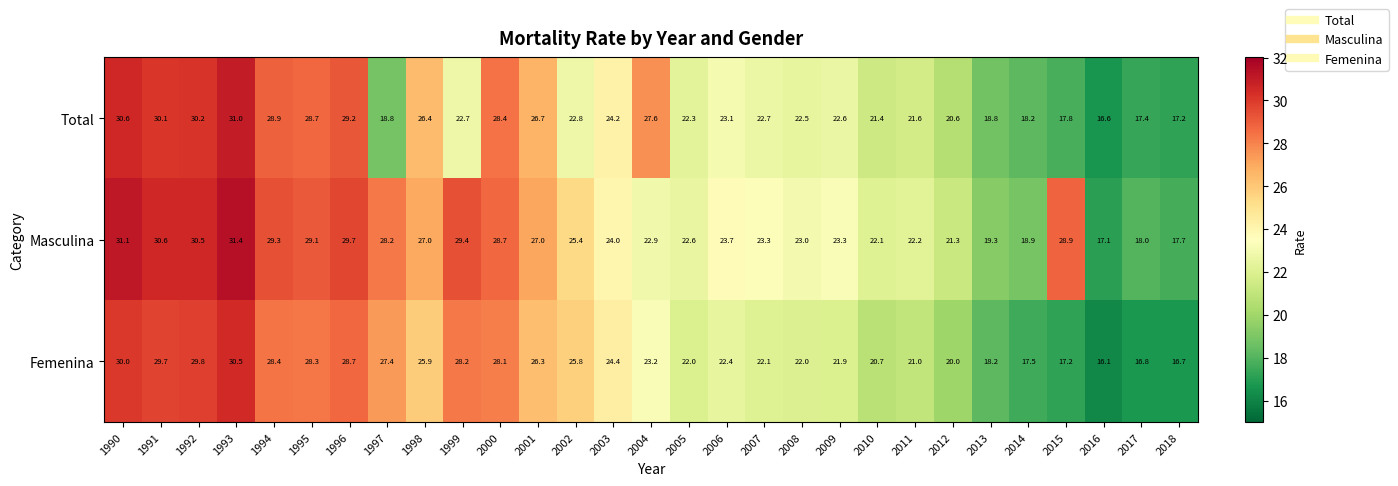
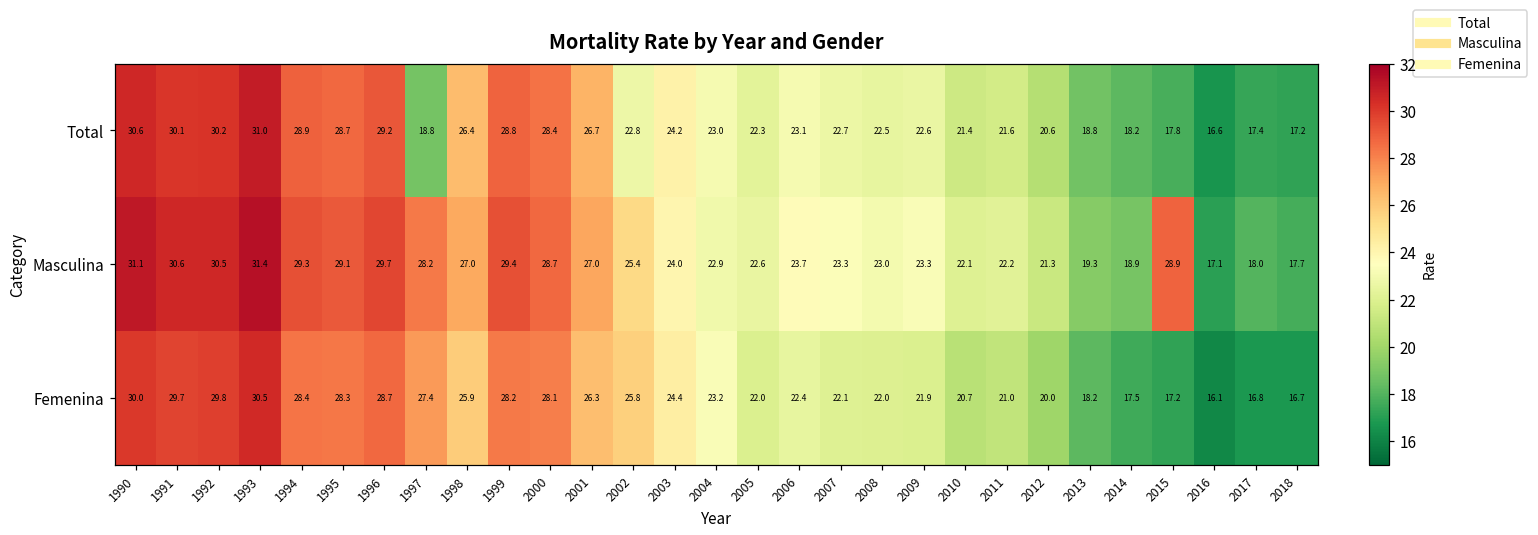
  {
    "Total": {
      "1990": 30.6,
      "1991": 30.1,
      "1992": 30.2,
      "1993": 31.0,
      "1994": 28.9,
      "1995": 28.7,
      "1996": 29.2,
      "1997": 18.8,
      "1998": 26.4,
-     "1999": 22.7,
+     "1999": 28.8,
      "2000": 28.4,
      "2001": 26.7,
      "2002": 22.8,
      "2003": 24.2,
-     "2004": 27.6,
+     "2004": 23.0,
      "2005": 22.3,
      "2006": 23.1,
      "2007": 22.7,
      "2008": 22.5,
      "2009": 22.6,
      "2010": 21.4,
      "2011": 21.6,
      "2012": 20.6,
      "2013": 18.8,
      "2014": 18.2,
      "2015": 17.8,
      "2016": 16.6,
      "2017": 17.4,
      "2018": 17.2
    },
    "Masculina": {
      "1990": 31.1,
      "1991": 30.6,
      "1992": 30.5,
      "1993": 31.4,
      "1994": 29.3,
      "1995": 29.1,
      "1996": 29.7,
      "1997": 28.2,
      "1998": 27.0,
      "1999": 29.4,
      "2000": 28.7,
      "2001": 27.0,
      "2002": 25.4,
      "2003": 24.0,
      "2004": 22.9,
      "2005": 22.6,
      "2006": 23.7,
      "2007": 23.3,
      "2008": 23.0,
      "2009": 23.3,
      "2010": 22.1,
      "2011": 22.2,
      "2012": 21.3,
      "2013": 19.3,
      "2014": 18.9,
      "2015": 28.9,
      "2016": 17.1,
      "2017": 18.0,
      "2018": 17.7
    },
    "Femenina": {
      "1990": 30.0,
      "1991": 29.7,
      "1992": 29.8,
      "1993": 30.5,
      "1994": 28.4,
      "1995": 28.3,
      "1996": 28.7,
      "1997": 27.4,
      "1998": 25.9,
      "1999": 28.2,
      "2000": 28.1,
      "2001": 26.3,
      "2002": 25.8,
      "2003": 24.4,
      "2004": 23.2,
      "2005": 22.0,
      "2006": 22.4,
      "2007": 22.1,
      "2008": 22.0,
      "2009": 21.9,
      "2010": 20.7,
      "2011": 21.0,
      "2012": 20.0,
      "2013": 18.2,
      "2014": 17.5,
      "2015": 17.2,
      "2016": 16.1,
      "2017": 16.8,
      "2018": 16.7
    }
  }
